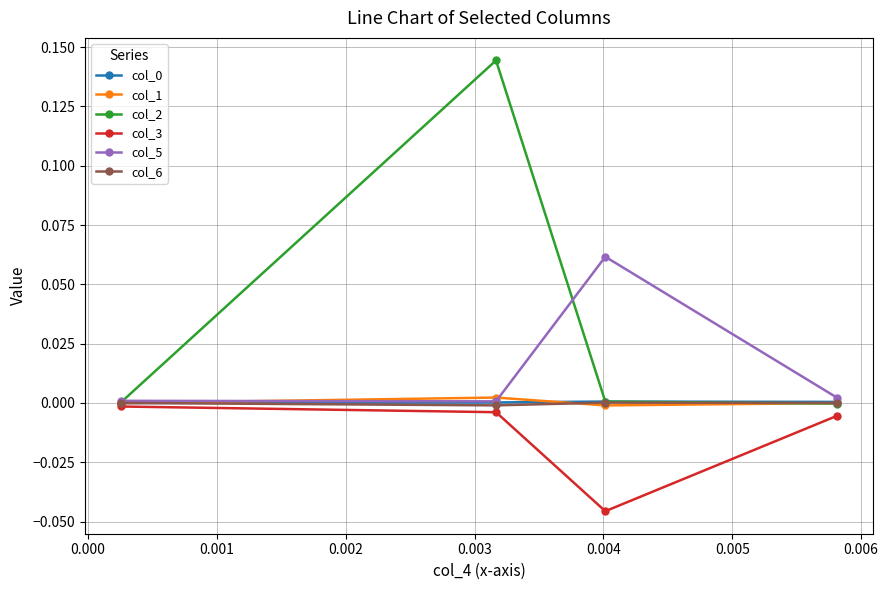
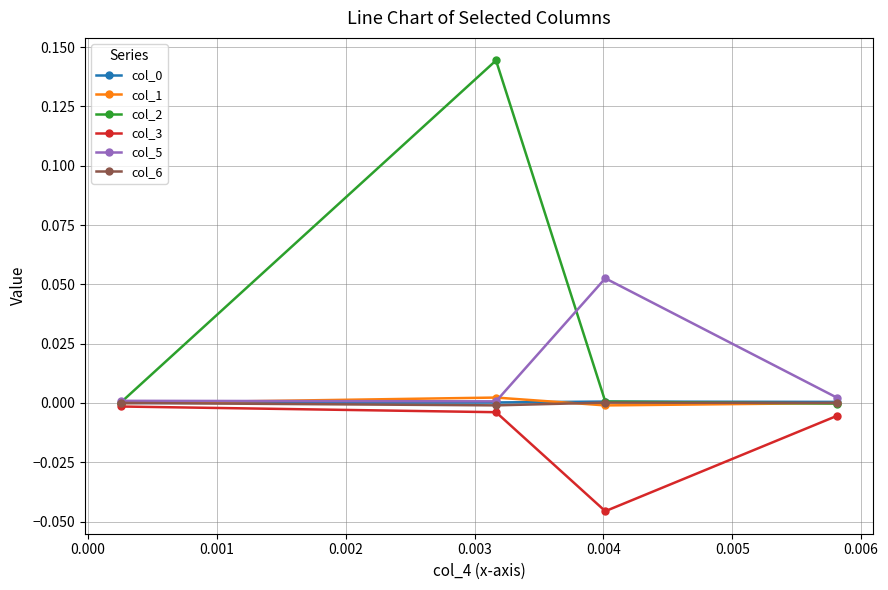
  {
    "col_1": {
      "0.004": -0.001
    },
    "col_3": {
      "0.004": -0.046
    },
    "col_5": {
-     "0.004": 0.062
+     "0.004": 0.053
    }
  }
